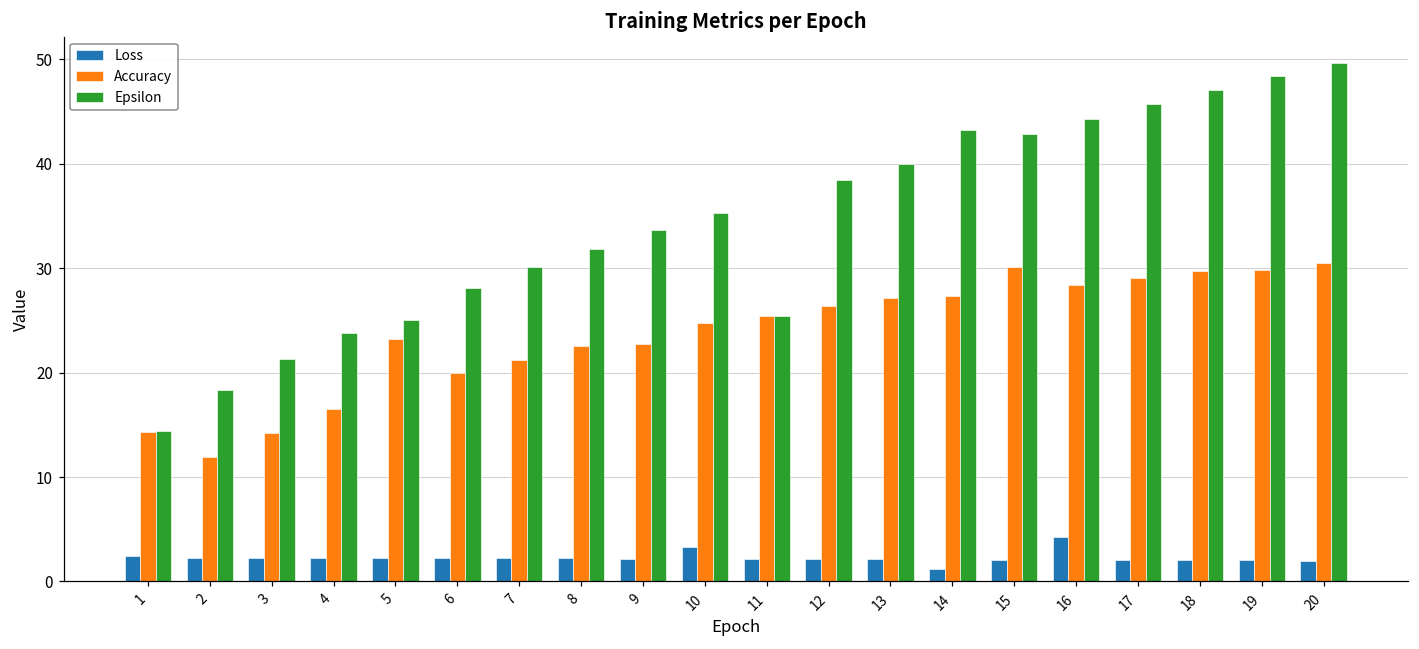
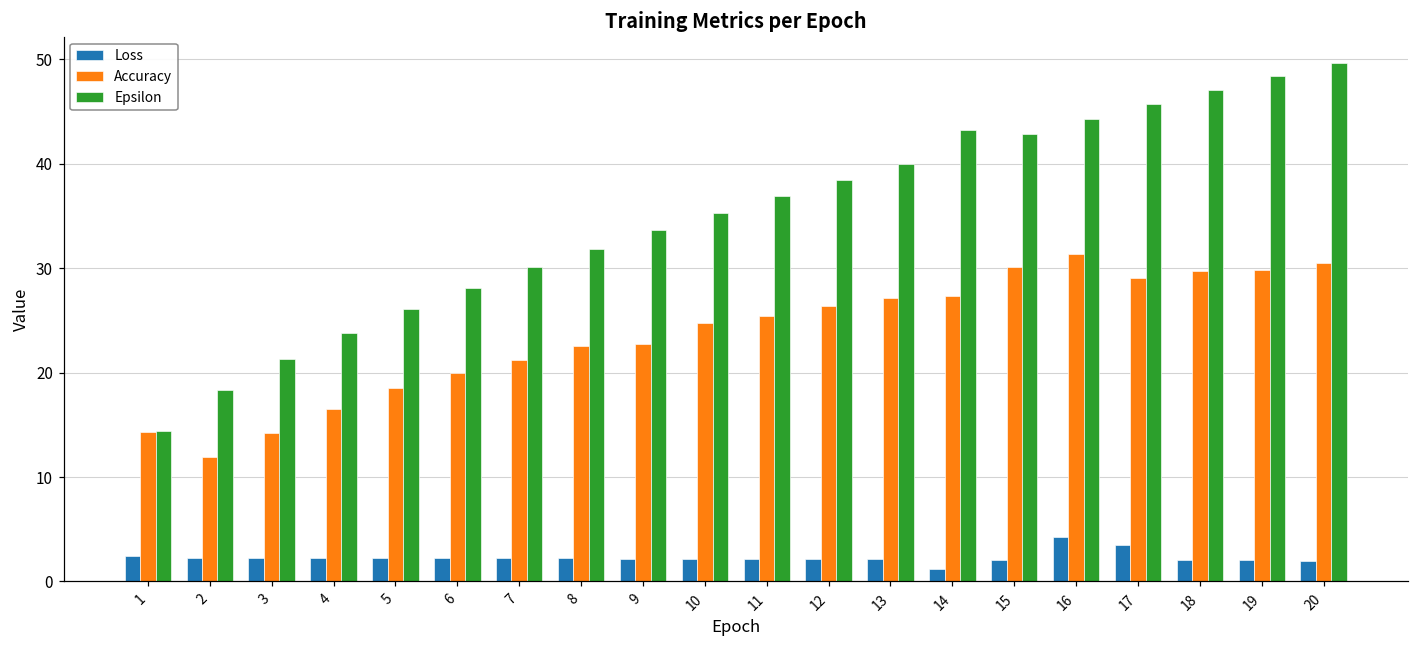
  {
    "Loss": {
      "1": 2,
      "2": 2,
      "3": 2,
      "4": 2,
      "5": 2,
      "6": 2,
      "7": 2,
      "8": 2,
      "9": 2,
-     "10": 3,
+     "10": 2,
      "11": 2,
      "12": 2,
      "13": 2,
      "14": 1,
      "15": 2,
      "16": 4,
-     "17": 2,
+     "17": 3,
      "18": 2,
      "19": 2,
      "20": 2
    },
    "Accuracy": {
      "1": 14,
      "2": 12,
      "3": 14,
      "4": 16,
-     "5": 23,
+     "5": 18,
      "6": 20,
      "7": 21,
      "8": 23,
      "9": 23,
      "10": 25,
      "11": 25,
      "12": 26,
      "13": 27,
      "14": 27,
      "15": 30,
-     "16": 28,
+     "16": 31,
      "17": 29,
      "18": 30,
      "19": 30,
      "20": 30
    },
    "Epsilon": {
      "1": 14,
      "2": 18,
      "3": 21,
      "4": 24,
-     "5": 25,
+     "5": 26,
      "6": 28,
      "7": 30,
      "8": 32,
      "9": 34,
      "10": 35,
-     "11": 25,
+     "11": 37,
      "12": 38,
      "13": 40,
      "14": 43,
      "15": 43,
      "16": 44,
      "17": 46,
      "18": 47,
      "19": 48,
      "20": 50
    }
  }
